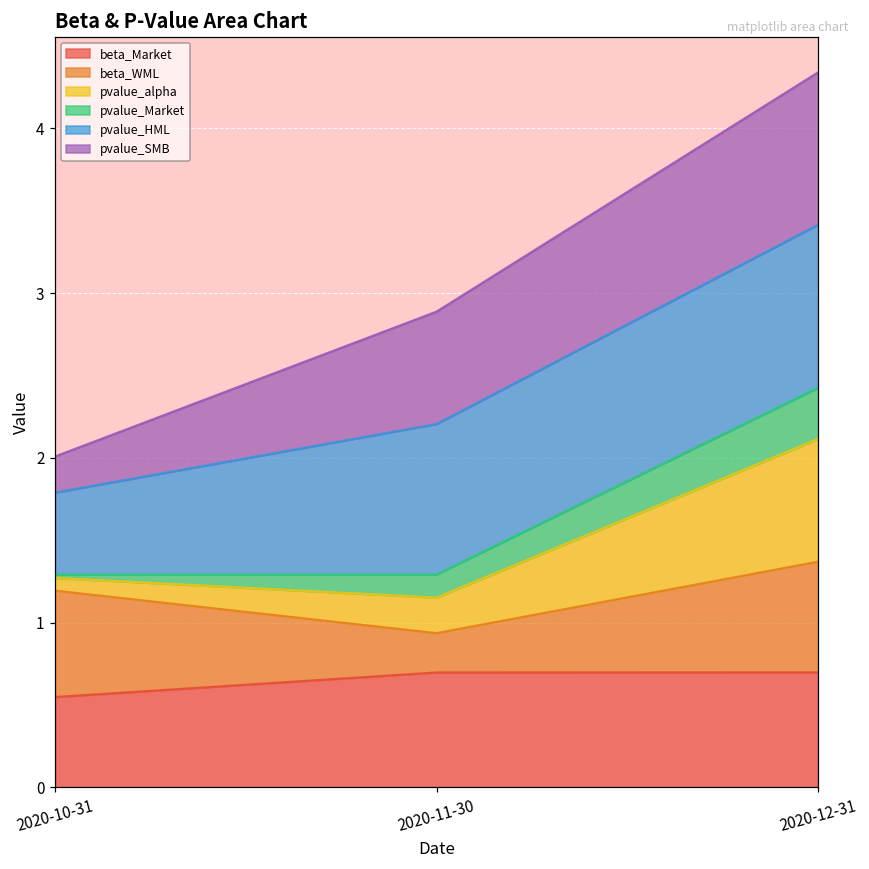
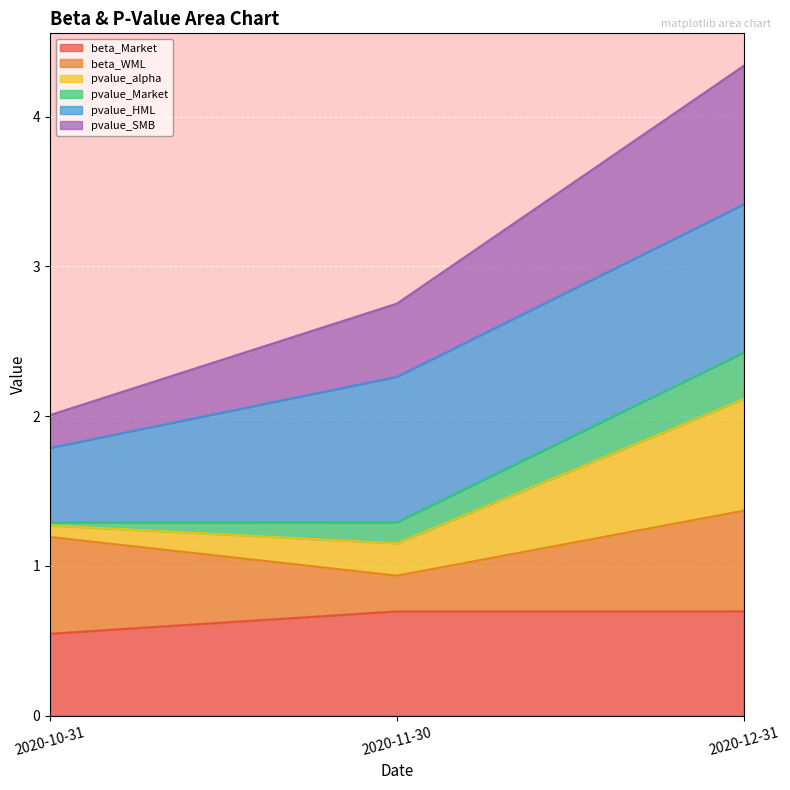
  {
    "pvalue_alpha": {
      "2020-10-31": 0.08,
      "2020-11-30": 0.22,
      "2020-12-31": 0.75
    },
    "pvalue_Market": {
      "2020-10-31": 0.02,
      "2020-11-30": 0.14,
      "2020-12-31": 0.31
    },
    "pvalue_HML": {
      "2020-10-31": 0.50,
-     "2020-11-30": 0.91,
+     "2020-11-30": 0.97,
      "2020-12-31": 0.99
    },
    "pvalue_SMB": {
      "2020-10-31": 0.22,
-     "2020-11-30": 0.68,
+     "2020-11-30": 0.49,
      "2020-12-31": 0.92
    }
  }
